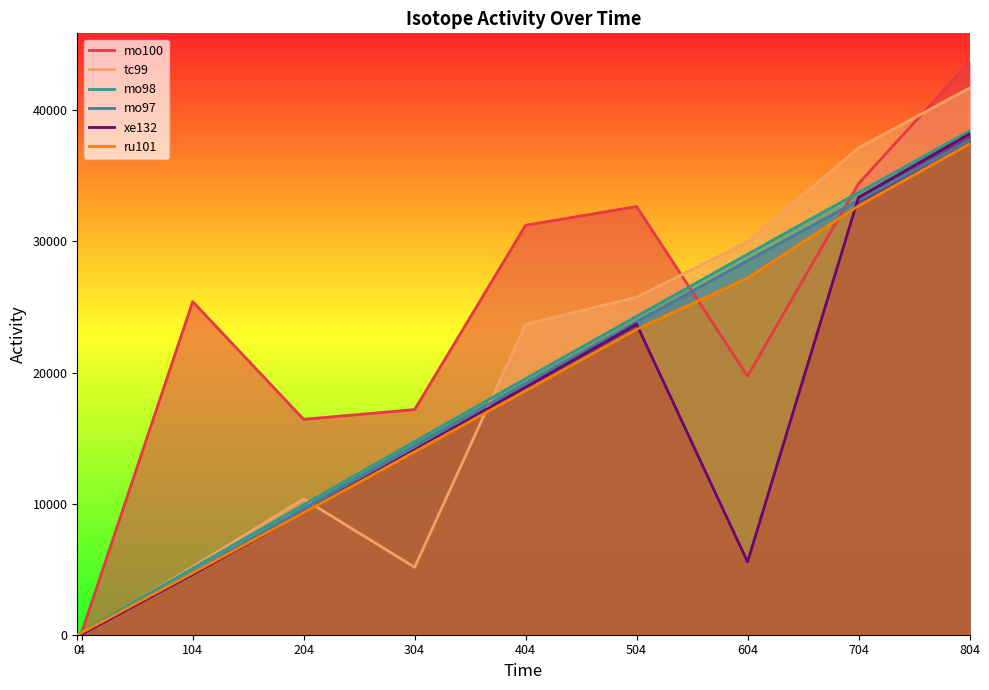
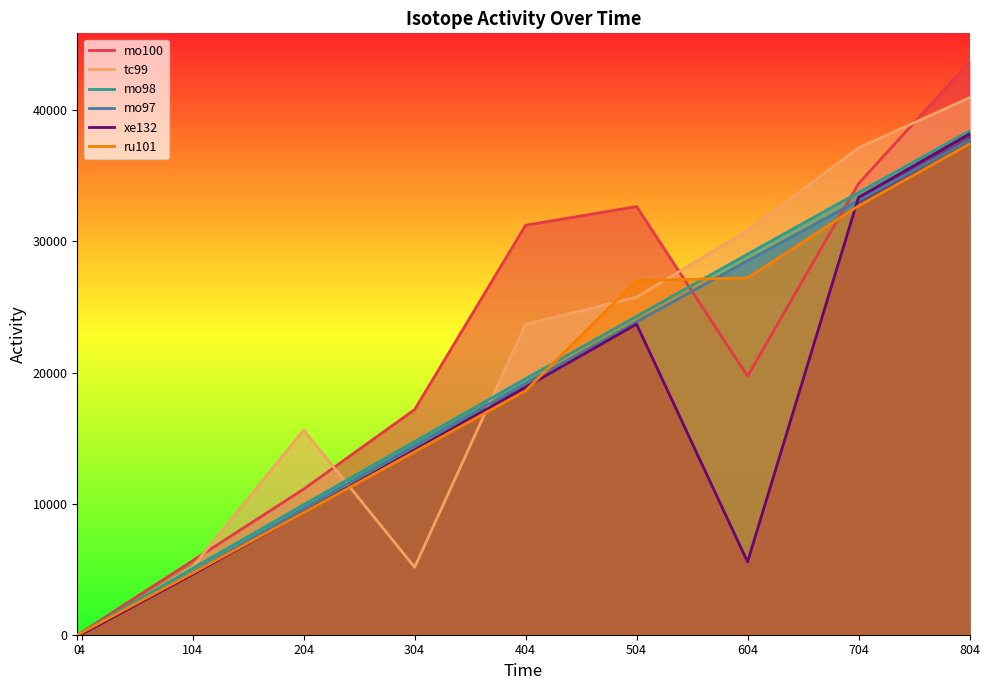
  {
    "mo100": {
-     "104": 25400,
-     "204": 16400,
+     "104": 5600,
+     "204": 11100,
      "304": 17200,
      "404": 31200,
      "504": 32700,
      "604": 19700,
      "704": 34400,
      "804": 43700
    },
    "tc99": {
-     "204": 10400,
+     "204": 15600,
      "304": 5100,
      "404": 23700,
      "504": 25700,
-     "604": 30000,
+     "604": 30800,
      "704": 37100,
-     "804": 41700
+     "804": 41000
    },
    "xe132": {
      "404": 18900,
      "604": 5600,
      "704": 33400,
      "804": 38200
    },
    "ru101": {
      "404": 18600,
-     "504": 23300,
+     "504": 27000,
      "604": 27200,
      "704": 32700,
      "804": 37400
    }
  }
